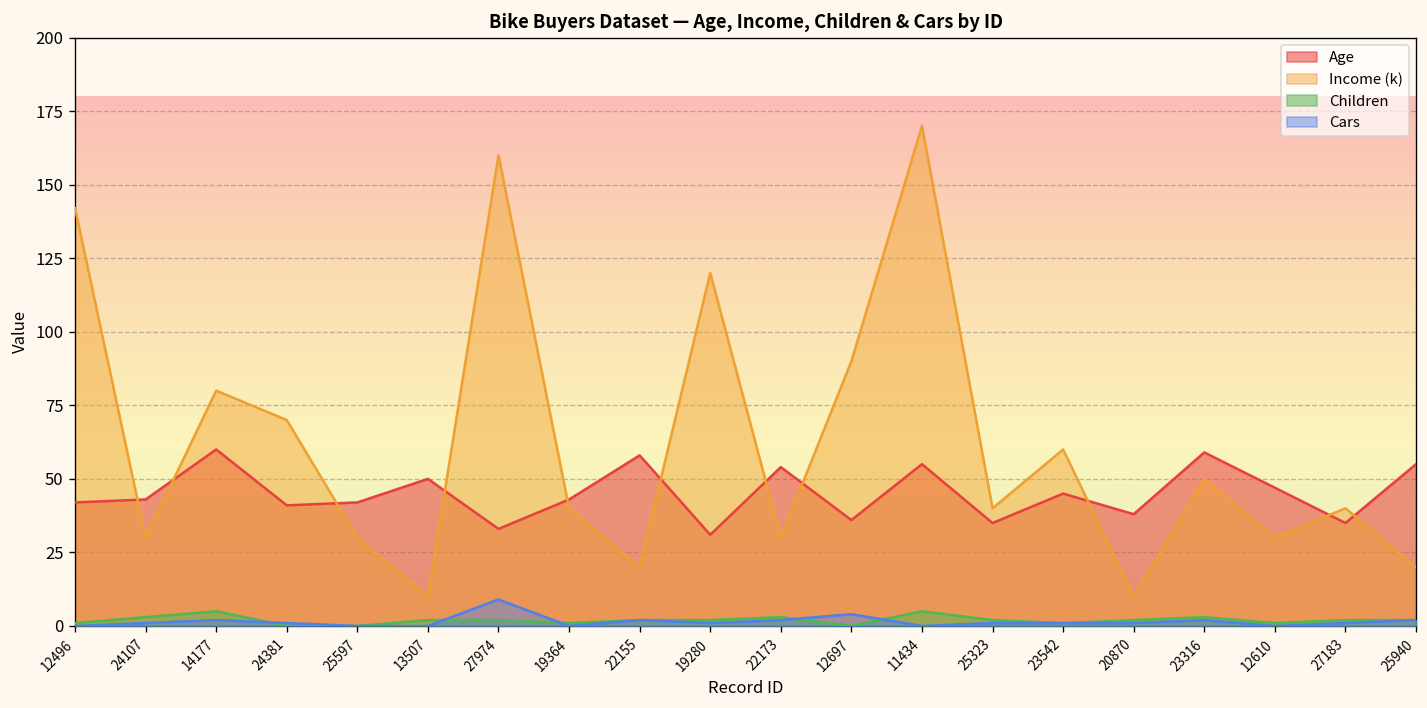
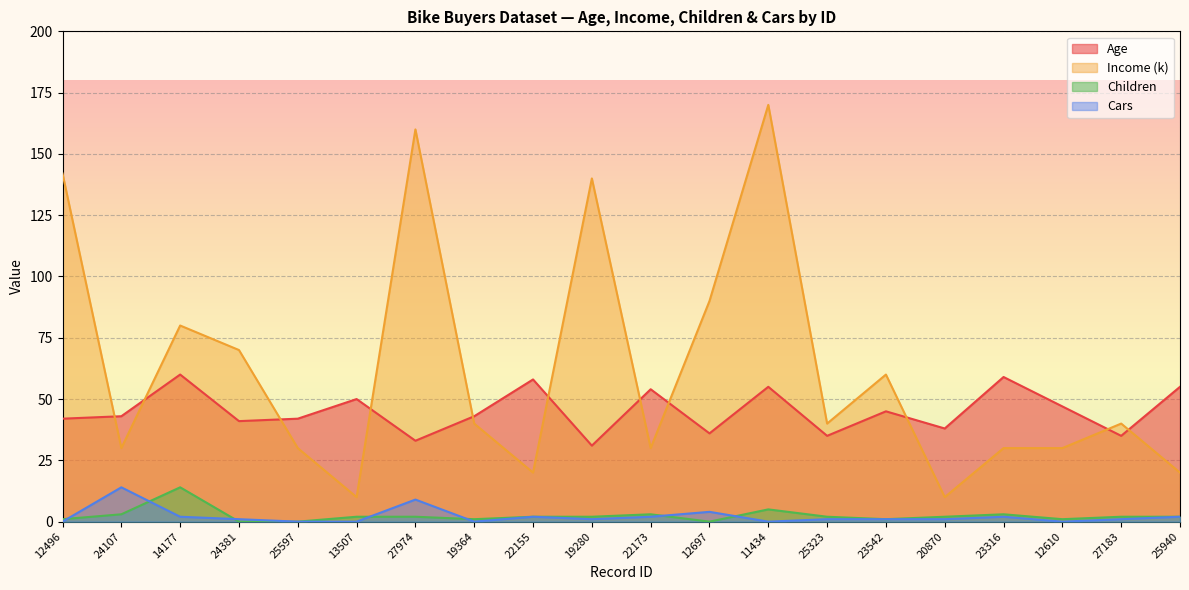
  {
    "Age": {
      "12496": 42,
      "24107": 43,
      "14177": 60,
      "24381": 41,
      "25597": 42,
      "13507": 50,
      "27974": 33,
      "19364": 43,
      "22155": 58,
      "19280": 31,
      "22173": 54,
      "12697": 36,
      "11434": 55,
      "25323": 35,
      "23542": 45,
      "20870": 38,
      "23316": 59,
      "12610": 47,
      "27183": 35,
      "25940": 55
    },
    "Income (k)": {
      "12496": 142,
      "24107": 30,
      "14177": 80,
      "24381": 70,
      "25597": 30,
      "13507": 10,
      "27974": 160,
      "19364": 40,
      "22155": 20,
-     "19280": 120,
+     "19280": 140,
      "22173": 30,
      "12697": 90,
      "11434": 170,
      "25323": 40,
      "23542": 60,
      "20870": 10,
-     "23316": 50,
+     "23316": 30,
      "12610": 30,
      "27183": 40,
      "25940": 20
    },
    "Children": {
      "24107": 3,
-     "14177": 5,
+     "14177": 14,
      "13507": 2,
      "27974": 2,
      "12697": 0,
      "11434": 5
    },
    "Cars": {
-     "24107": 1,
+     "24107": 14,
      "14177": 2,
      "13507": 0,
      "27974": 9,
      "12697": 4,
      "11434": 0
    }
  }
